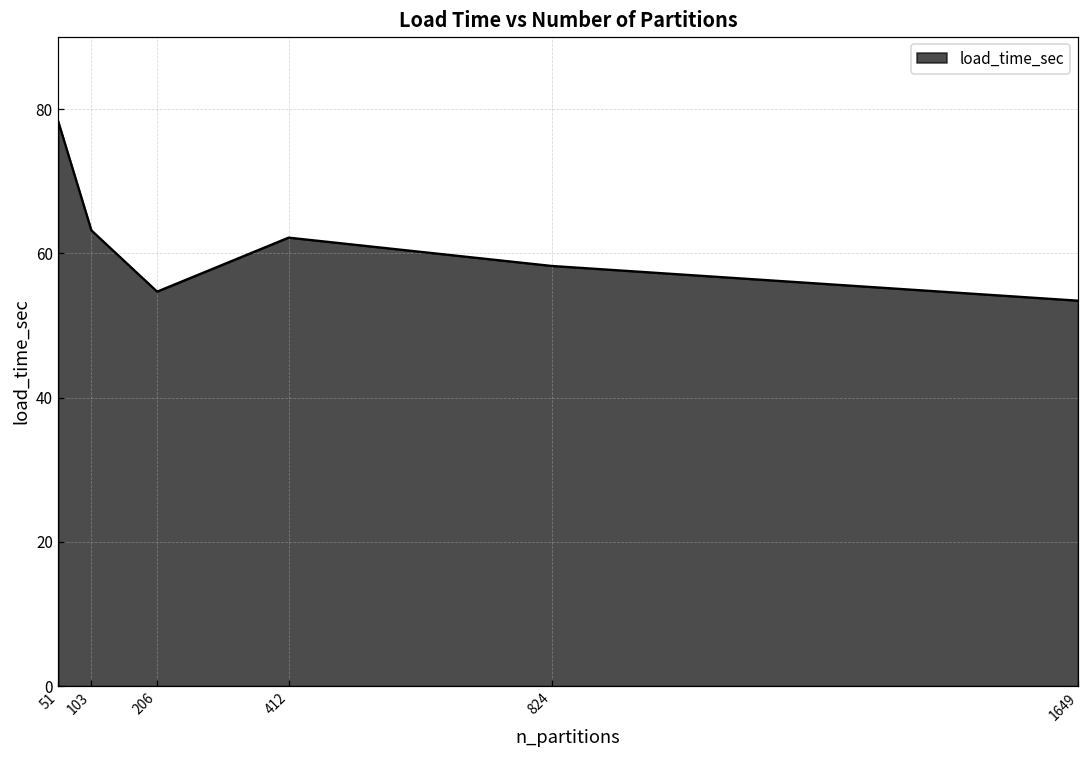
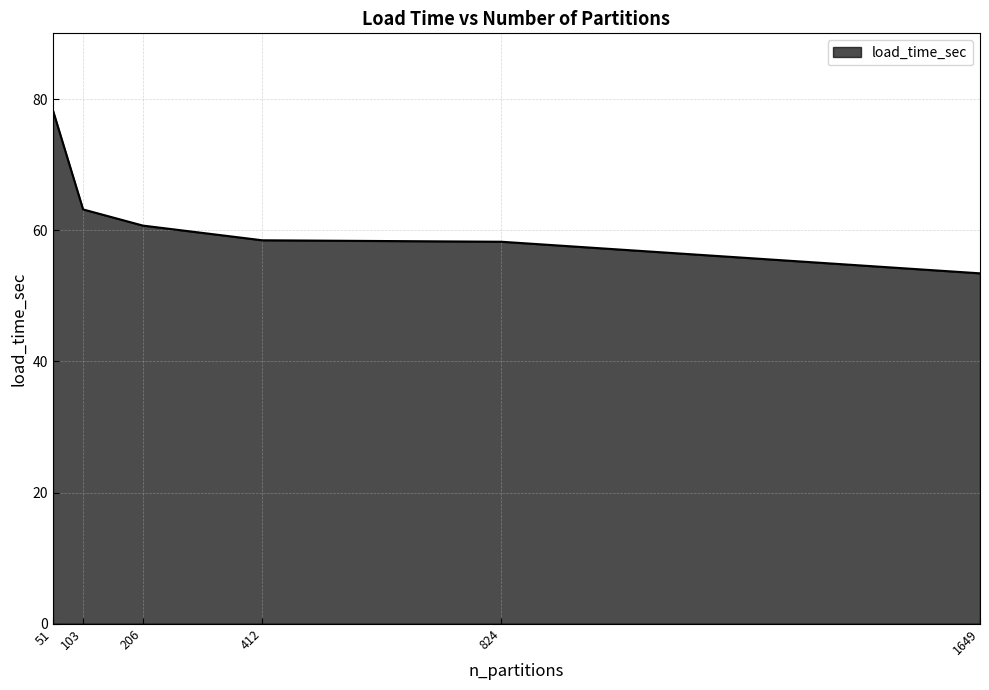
  {
    "51": 78,
    "103": 63,
-   "206": 55,
-   "412": 62,
+   "206": 61,
+   "412": 58,
    "824": 58,
    "1649": 53
  }
